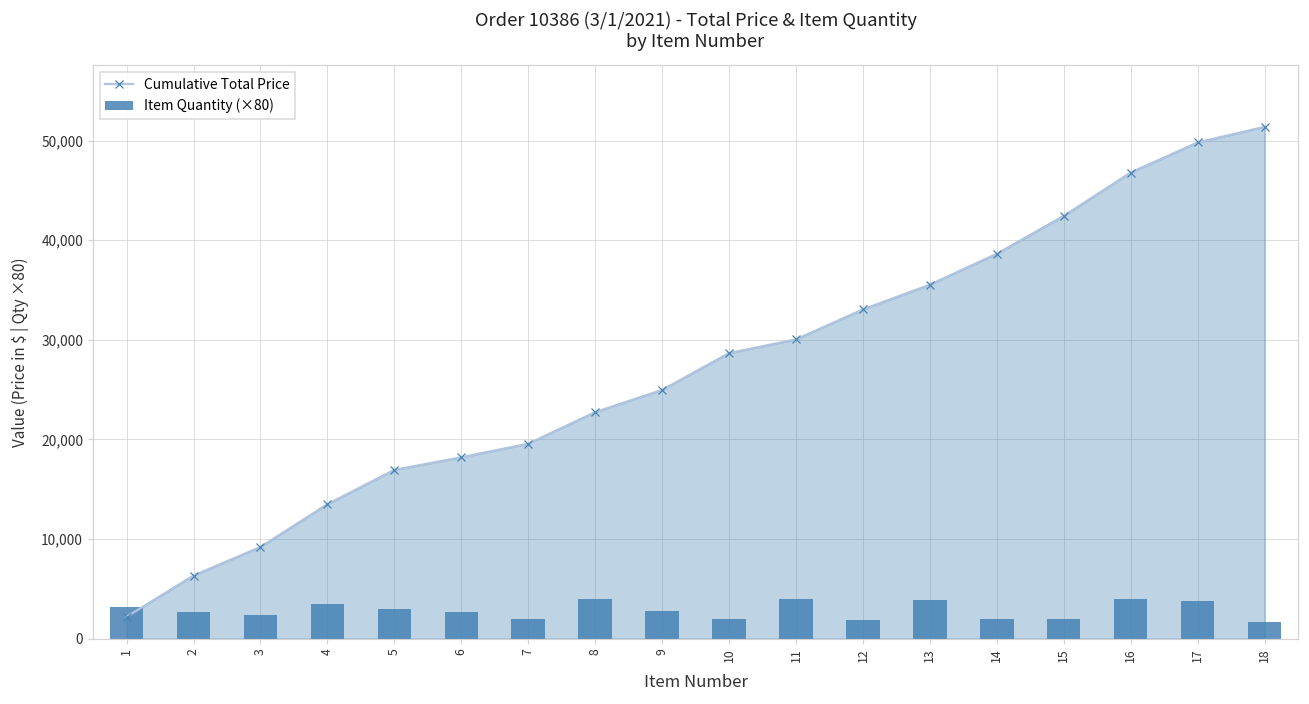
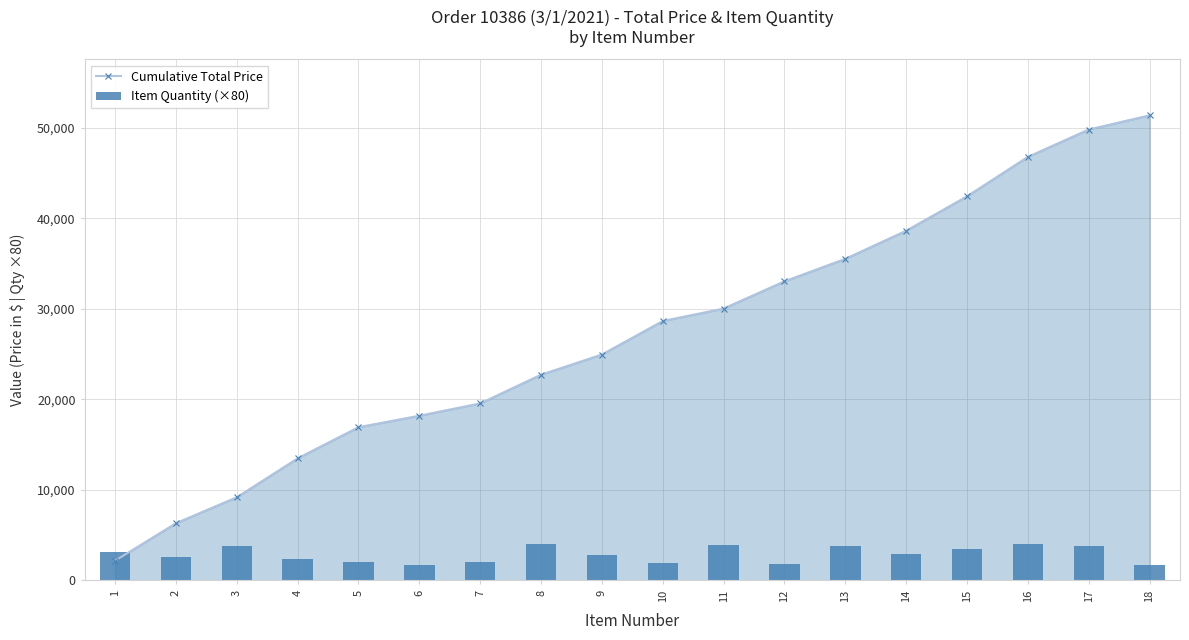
  {
    "Cumulative Total Price": {
      "1": "2,000",
      "2": "6,000",
      "3": "9,000",
      "4": "13,000",
      "5": "17,000",
      "6": "18,000",
      "7": "20,000",
      "8": "23,000",
      "9": "25,000",
      "10": "29,000",
      "11": "30,000",
      "12": "33,000",
      "13": "36,000",
      "14": "39,000",
      "15": "42,000",
      "16": "47,000",
      "17": "50,000",
      "18": "51,000"
    },
    "Item Quantity (×80)": {
      "1": "3,000",
      "2": "3,000",
-     "3": "2,000",
-     "4": "3,000",
-     "5": "3,000",
-     "6": "3,000",
+     "3": "4,000",
+     "4": "2,000",
+     "5": "2,000",
+     "6": "2,000",
      "7": "2,000",
      "8": "4,000",
      "9": "3,000",
      "10": "2,000",
      "11": "4,000",
      "12": "2,000",
      "13": "4,000",
-     "14": "2,000",
-     "15": "2,000",
+     "14": "3,000",
+     "15": "4,000",
      "16": "4,000",
      "17": "4,000",
      "18": "2,000"
    }
  }
